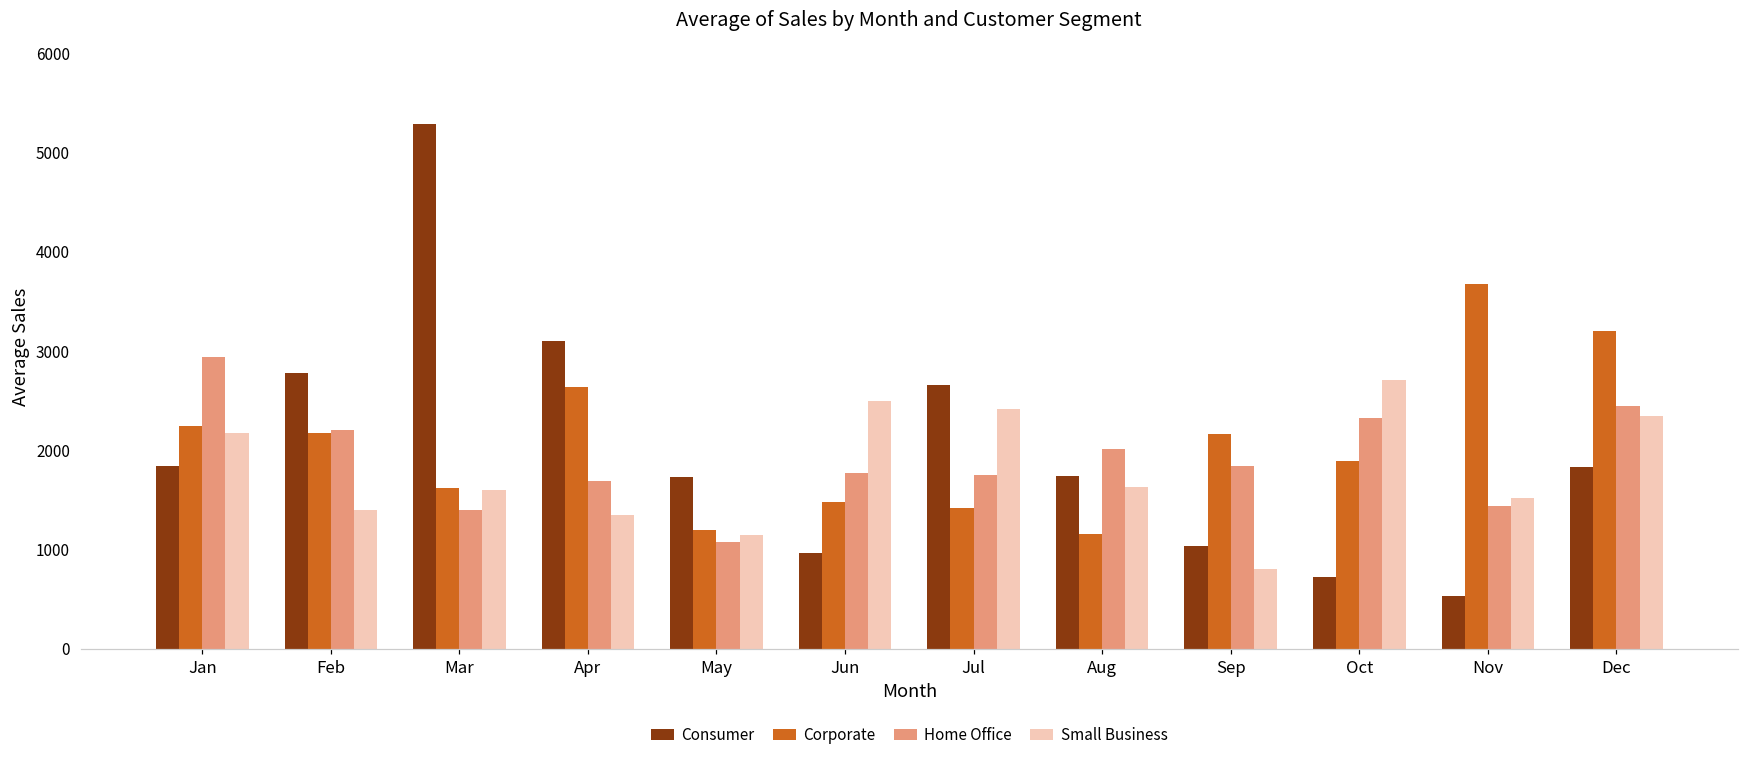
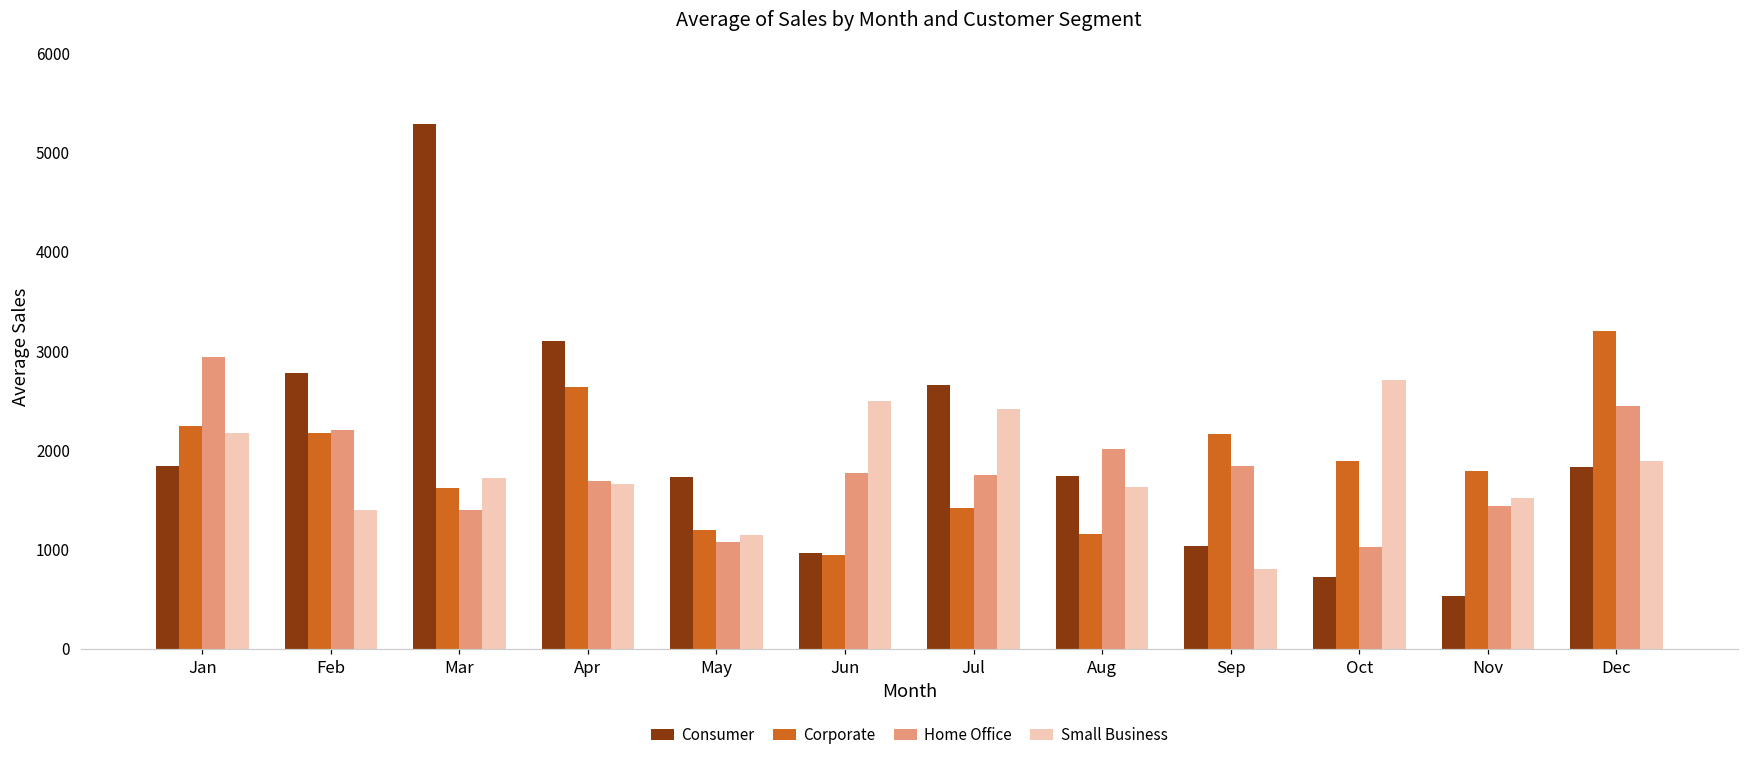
  {
    "Consumer": {
      "Jan": 1800,
      "Feb": 2800,
      "Mar": 5300,
      "Apr": 3100,
      "May": 1700,
      "Jun": 1000,
      "Jul": 2700,
      "Aug": 1700,
      "Sep": 1000,
      "Oct": 700,
      "Nov": 500,
      "Dec": 1800
    },
    "Corporate": {
      "Jan": 2200,
      "Feb": 2200,
      "Mar": 1600,
      "Apr": 2600,
      "May": 1200,
-     "Jun": 1500,
+     "Jun": 900,
      "Jul": 1400,
      "Aug": 1200,
      "Sep": 2200,
      "Oct": 1900,
-     "Nov": 3700,
+     "Nov": 1800,
      "Dec": 3200
    },
    "Home Office": {
      "Jan": 2900,
      "Feb": 2200,
      "Mar": 1400,
      "Apr": 1700,
      "May": 1100,
      "Jun": 1800,
      "Jul": 1700,
      "Aug": 2000,
      "Sep": 1800,
-     "Oct": 2300,
+     "Oct": 1000,
      "Nov": 1400,
      "Dec": 2400
    },
    "Small Business": {
      "Jan": 2200,
      "Feb": 1400,
-     "Mar": 1600,
-     "Apr": 1300,
+     "Mar": 1700,
+     "Apr": 1700,
      "May": 1100,
      "Jun": 2500,
      "Jul": 2400,
      "Aug": 1600,
      "Sep": 800,
      "Oct": 2700,
      "Nov": 1500,
-     "Dec": 2300
+     "Dec": 1900
    }
  }
